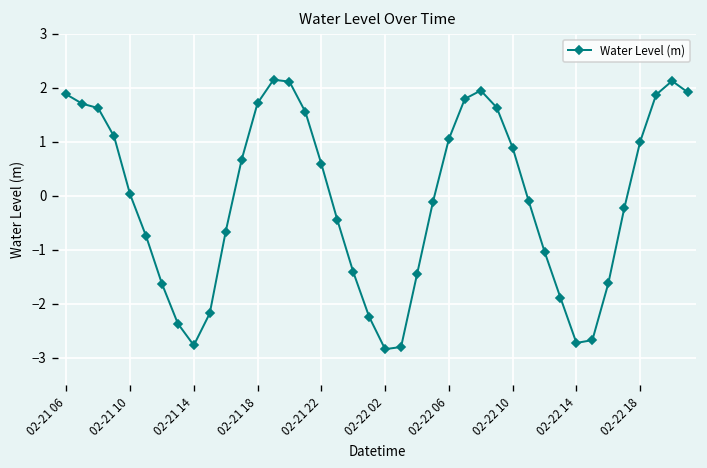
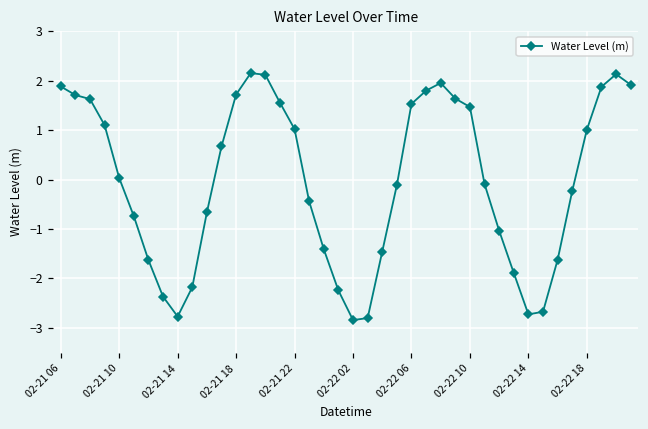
  {
    "02-21 06": 1.9,
    "02-21 10": 0.0,
    "02-21 14": -2.8,
    "02-21 18": 1.7,
-   "02-21 22": 0.6,
+   "02-21 22": 1.0,
    "02-22 02": -2.8,
-   "02-22 06": 1.1,
-   "02-22 10": 0.9,
+   "02-22 06": 1.5,
+   "02-22 10": 1.5,
    "02-22 14": -2.7,
    "02-22 18": 1.0
  }
